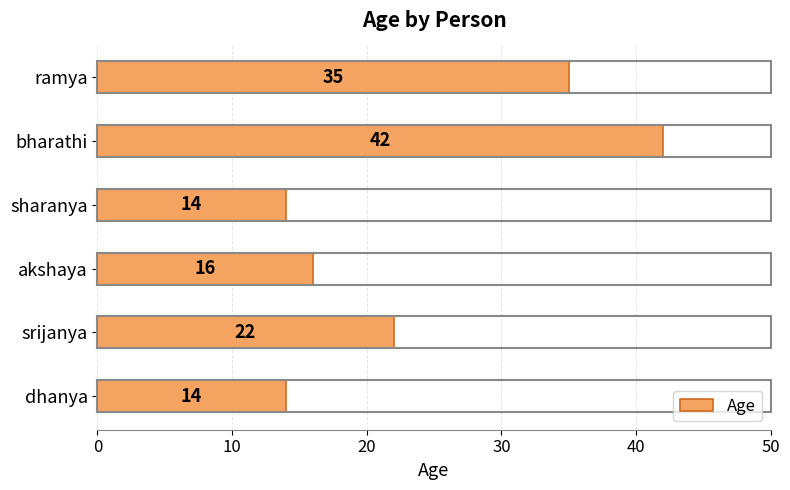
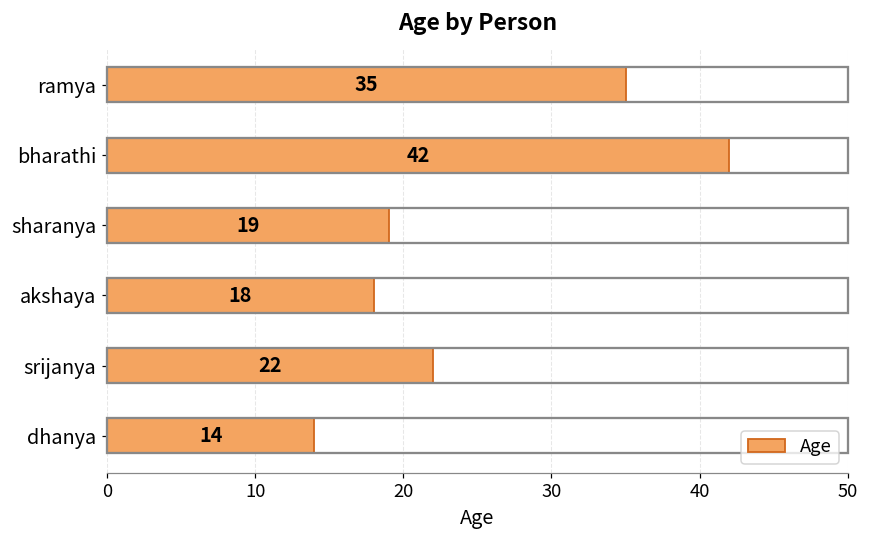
  {
    "ramya": 35,
    "bharathi": 42,
-   "sharanya": 14,
-   "akshaya": 16,
+   "sharanya": 19,
+   "akshaya": 18,
    "srijanya": 22,
    "dhanya": 14
  }
